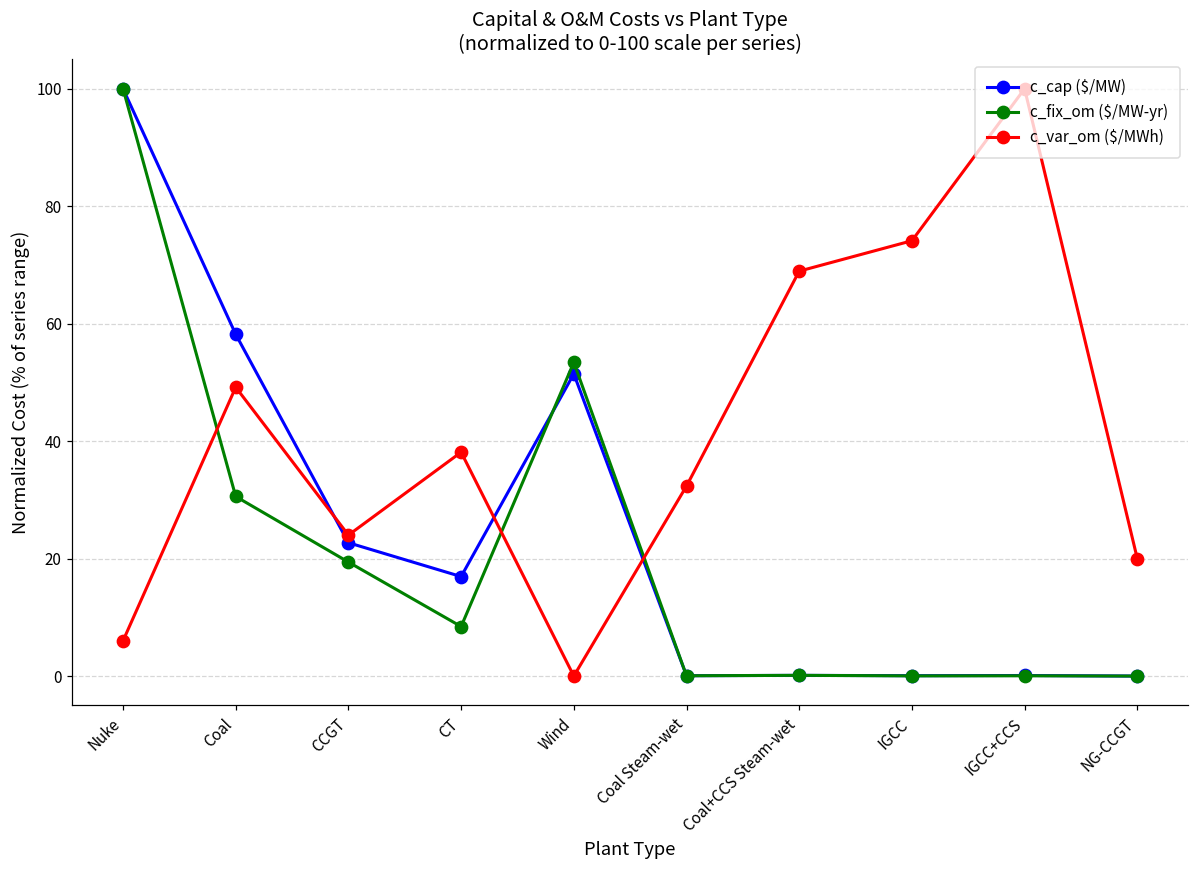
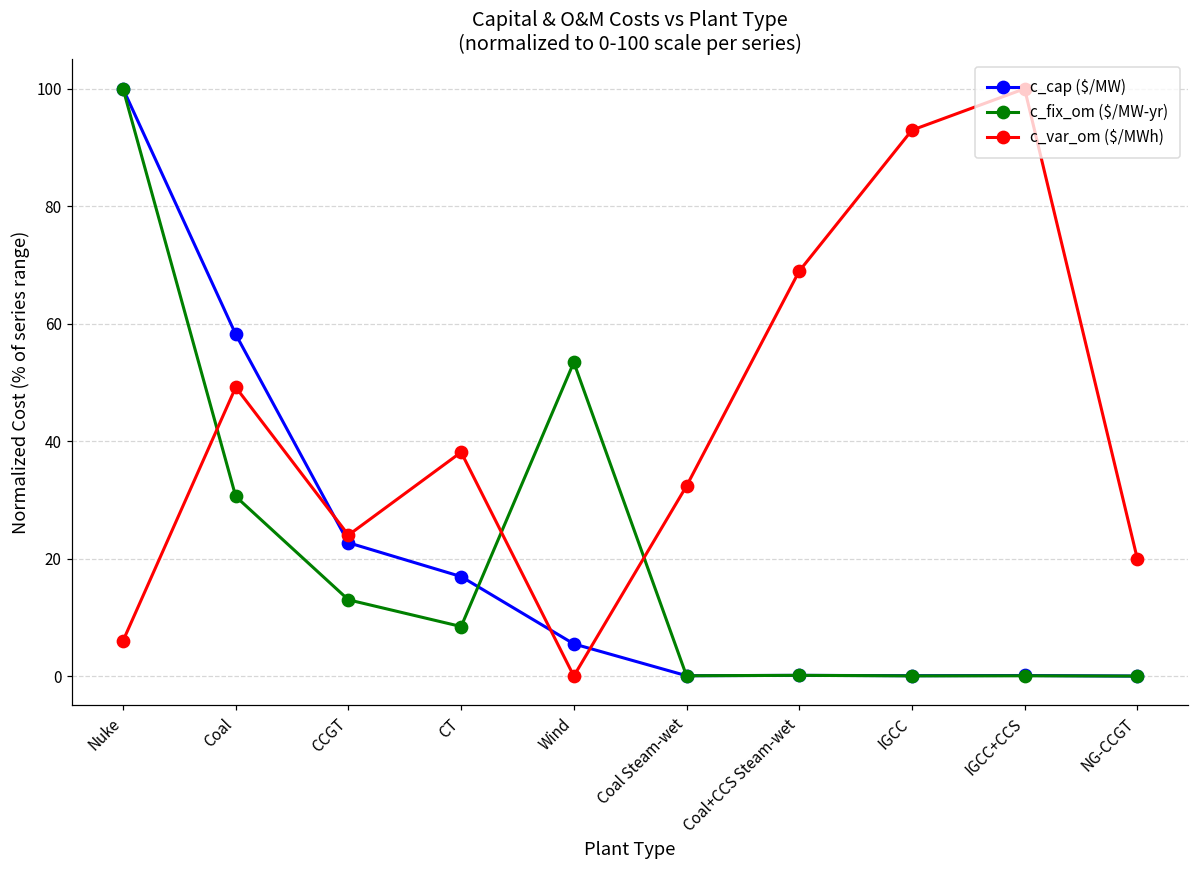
  {
    "c_cap ($/MW)": {
      "Coal": 58,
      "CCGT": 23,
      "CT": 17,
-     "Wind": 51
+     "Wind": 5
    },
    "c_fix_om ($/MW-yr)": {
      "Coal": 31,
-     "CCGT": 19,
+     "CCGT": 13,
      "CT": 8,
      "Wind": 53
    },
    "c_var_om ($/MWh)": {
      "Nuke": 6,
      "Coal": 49,
      "CCGT": 24,
      "CT": 38,
      "Wind": 0,
      "Coal Steam-wet": 32,
      "Coal+CCS Steam-wet": 69,
-     "IGCC": 74,
+     "IGCC": 93,
      "NG-CCGT": 20
    }
  }
